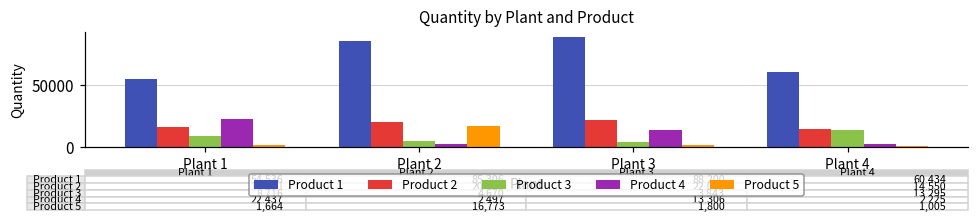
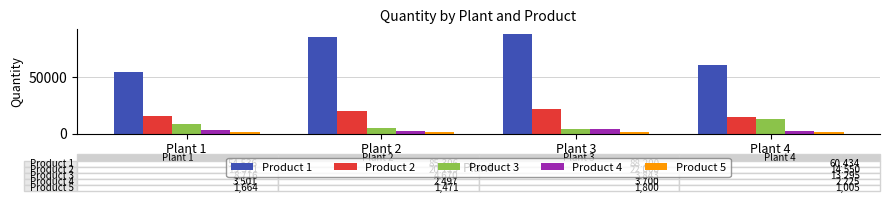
  {
    "Product 1": {
      "Plant 1": "55000",
      "Plant 2": "85000",
      "Plant 3": "88000",
      "Plant 4": "60000"
    },
    "Product 2": {
      "Plant 1": "16000",
      "Plant 2": "20000",
      "Plant 3": "22000",
      "Plant 4": "15000"
    },
    "Product 3": {
      "Plant 1": "9000",
      "Plant 4": "13000"
    },
    "Product 4": {
-     "Plant 1": "22,437",
-     "Plant 3": "13,306"
+     "Plant 1": "3,501",
+     "Plant 3": "3,700"
    },
    "Product 5": {
-     "Plant 2": "16,773"
+     "Plant 2": "1,471"
    }
  }
